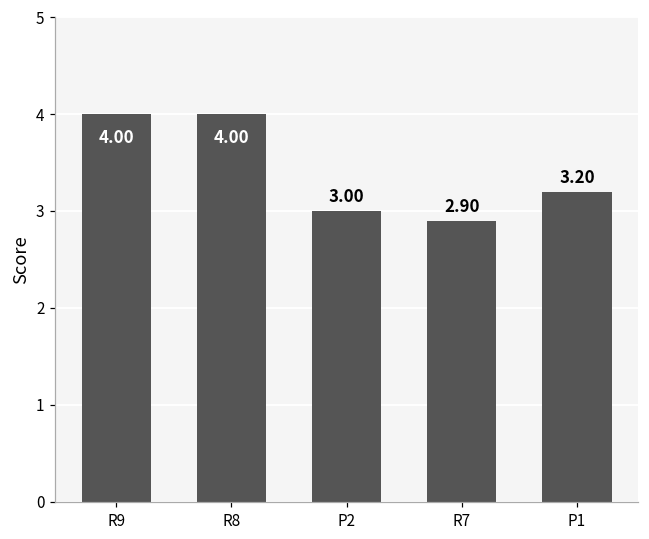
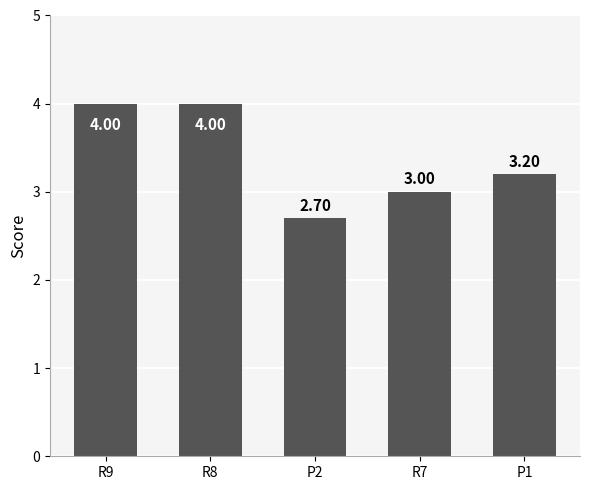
  {
    "R9": 4.00,
    "R8": 4.00,
-   "P2": 3.00,
-   "R7": 2.90,
+   "P2": 2.70,
+   "R7": 3.00,
    "P1": 3.20
  }
